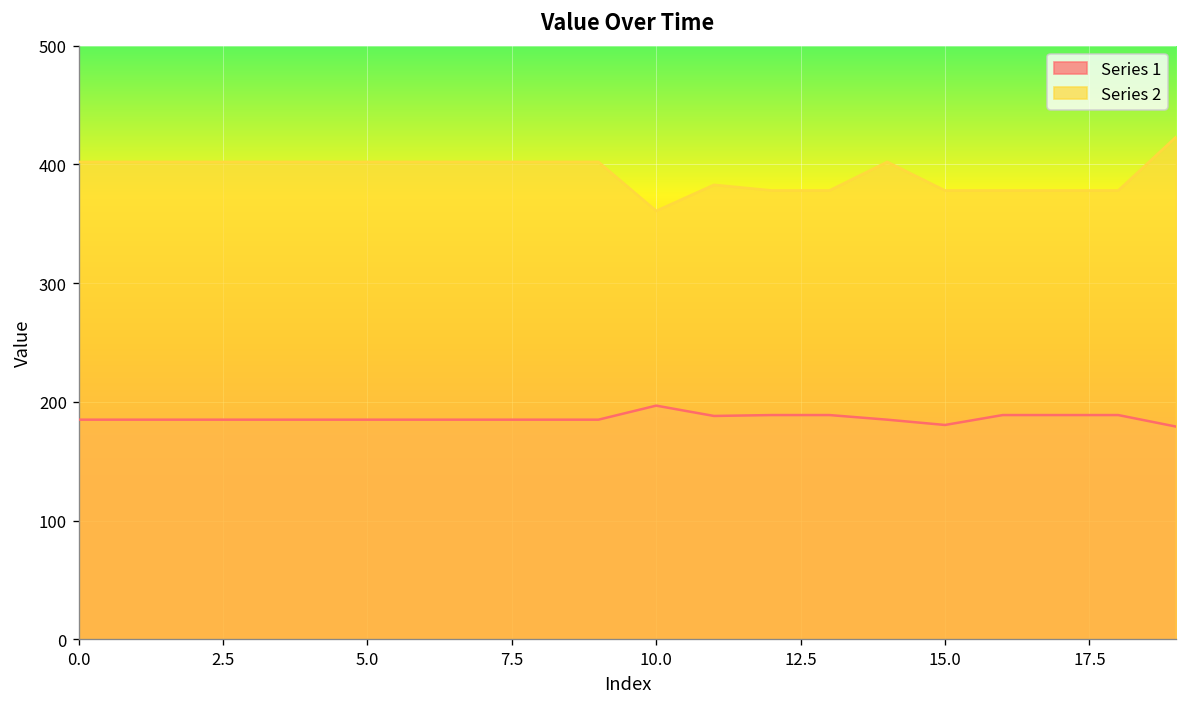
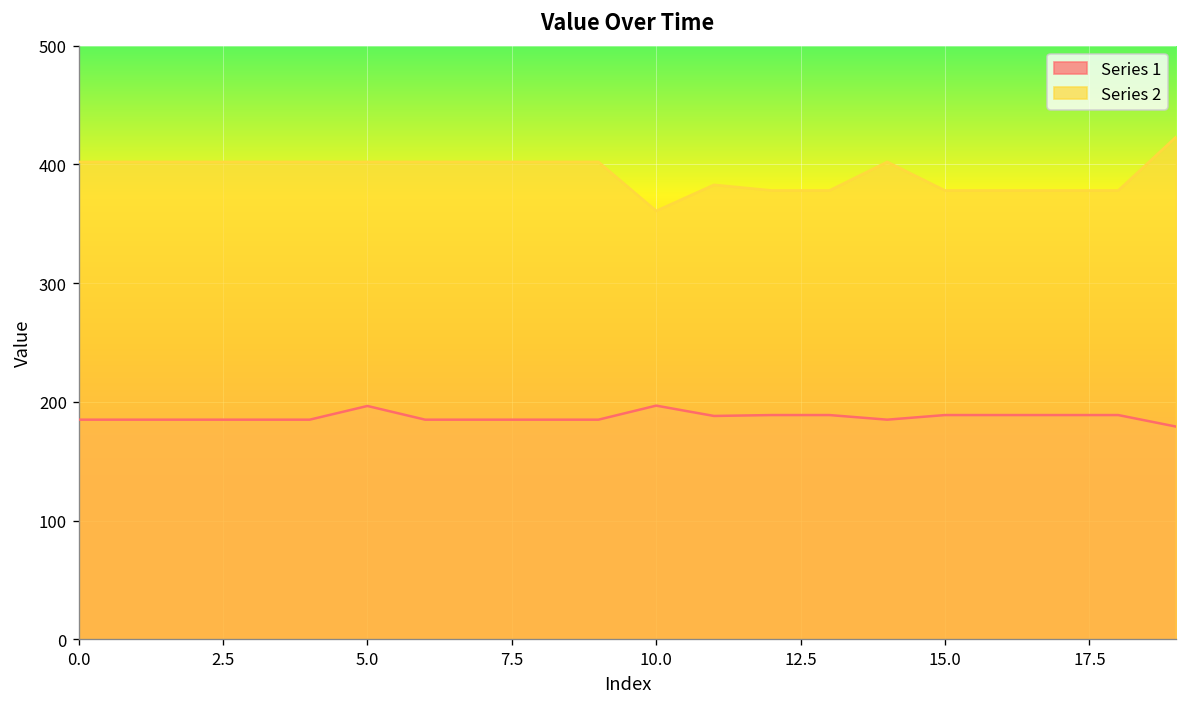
  {
    "Series 1": {
      "0.0": 190,
-     "5.0": 190,
+     "5.0": 200,
      "10.0": 200,
-     "15.0": 180
+     "15.0": 190
    },
    "Series 2": {
      "0.0": 400,
      "5.0": 400,
      "10.0": 360,
      "15.0": 380
    }
  }
